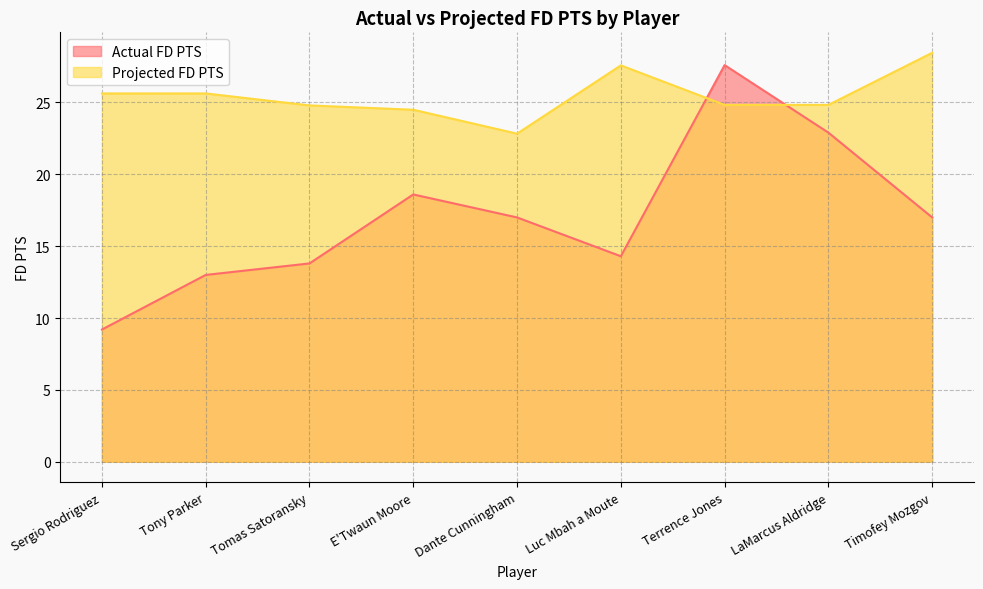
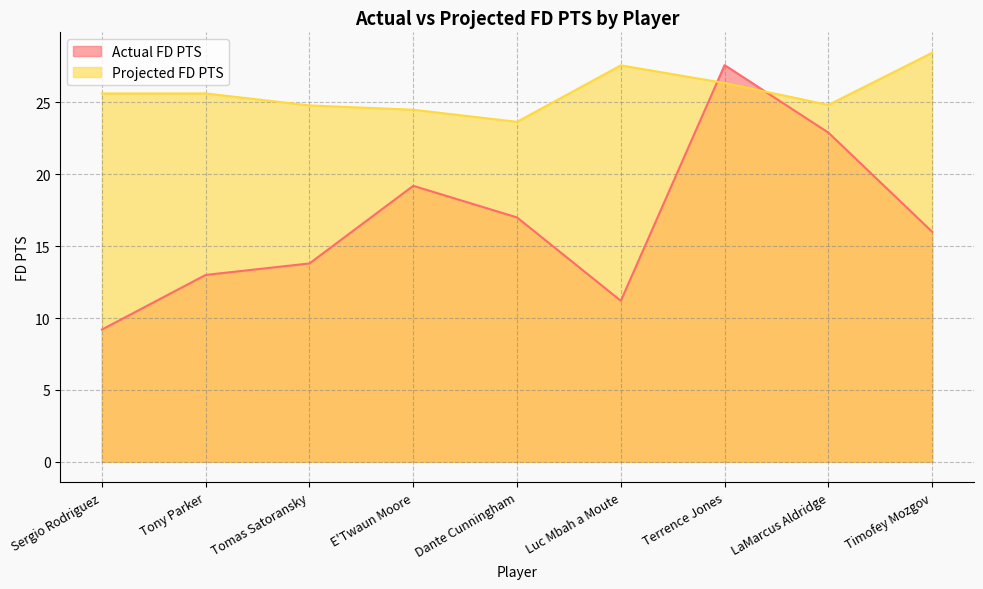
  {
    "Actual FD PTS": {
      "Sergio Rodriguez": 9.2,
      "Tony Parker": 13.0,
      "Tomas Satoransky": 13.8,
-     "E'Twaun Moore": 18.6,
+     "E'Twaun Moore": 19.2,
      "Dante Cunningham": 17.0,
-     "Luc Mbah a Moute": 14.3,
+     "Luc Mbah a Moute": 11.2,
      "Terrence Jones": 27.6,
      "LaMarcus Aldridge": 22.9,
-     "Timofey Mozgov": 17
+     "Timofey Mozgov": 16
    },
    "Projected FD PTS": {
      "Sergio Rodriguez": 25.6,
      "Tony Parker": 25.6,
      "Tomas Satoransky": 24.8,
      "E'Twaun Moore": 24.5,
-     "Dante Cunningham": 22.8,
+     "Dante Cunningham": 23.7,
      "Luc Mbah a Moute": 27.6,
-     "Terrence Jones": 24.8,
+     "Terrence Jones": 26.4,
      "LaMarcus Aldridge": 24.8,
      "Timofey Mozgov": 28.5
    }
  }
